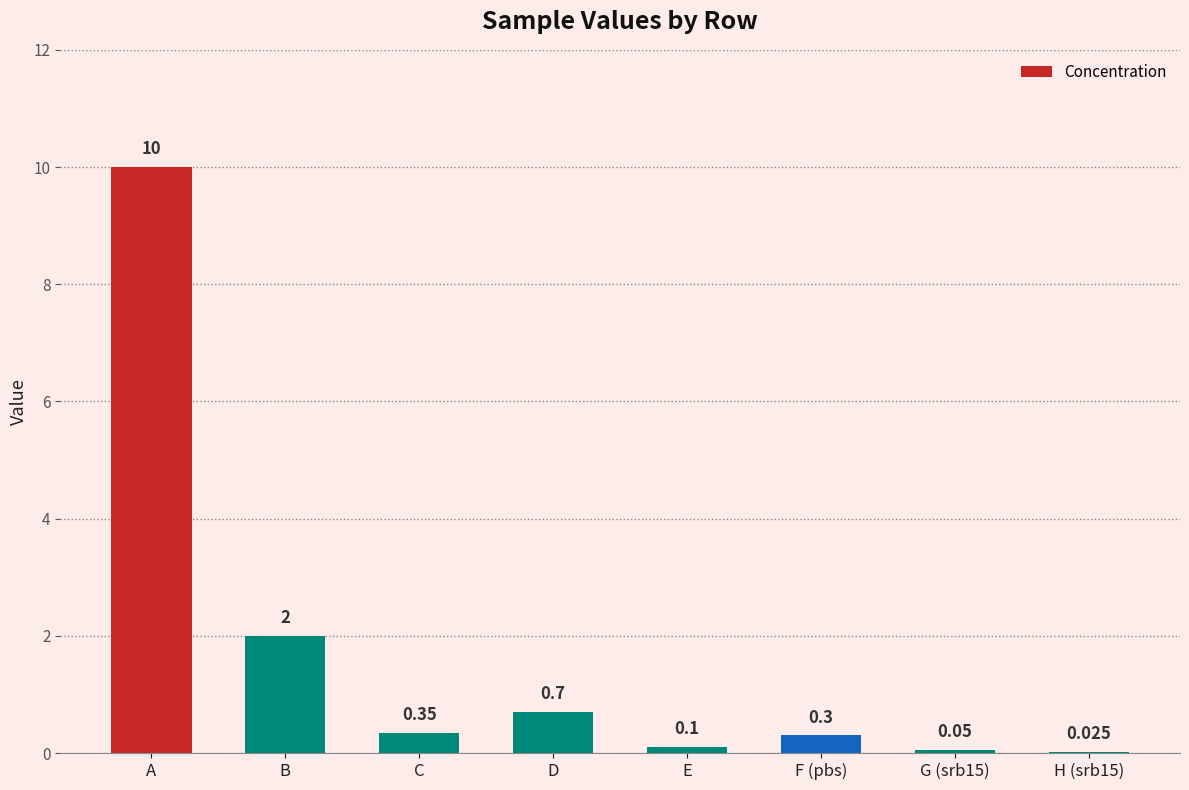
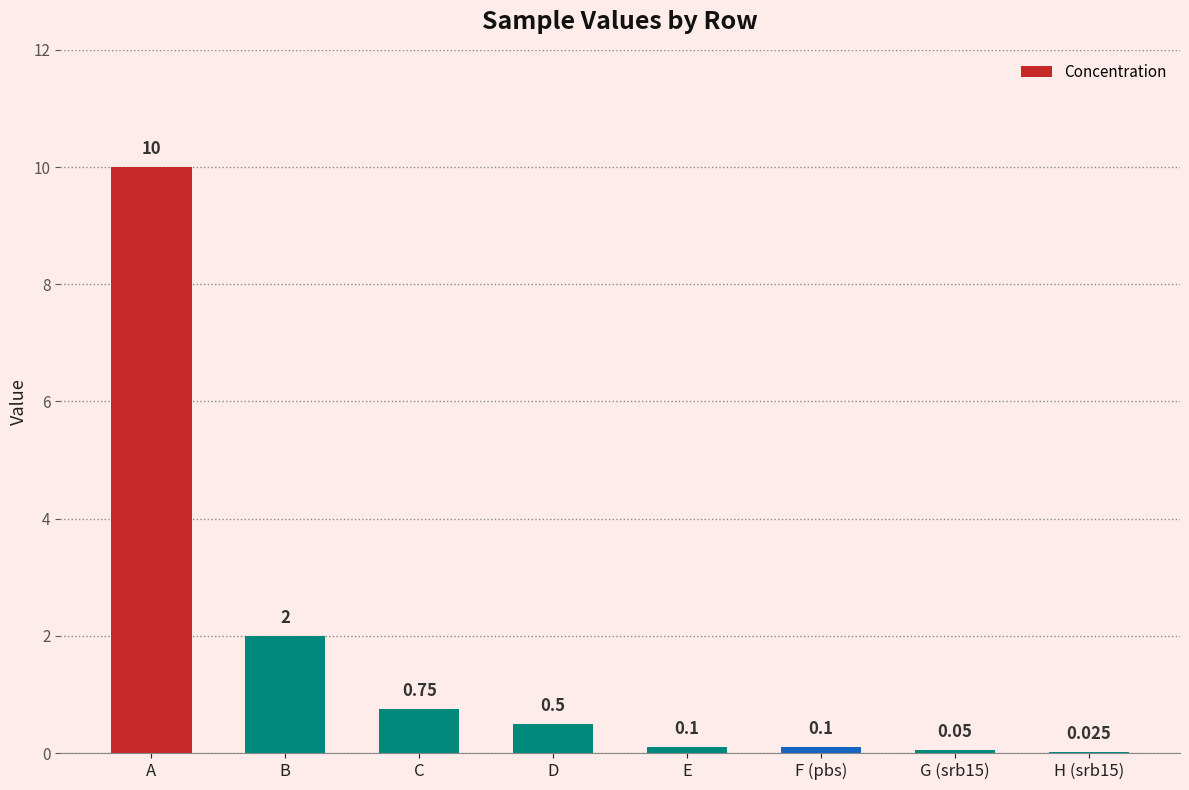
  {
    "A": 10,
    "B": 2,
-   "C": 0.35,
-   "D": 0.7,
+   "C": 0.75,
+   "D": 0.5,
    "E": 0.1,
-   "F (pbs)": 0.3,
+   "F (pbs)": 0.1,
    "G (srb15)": 0.05,
    "H (srb15)": 0.025
  }
